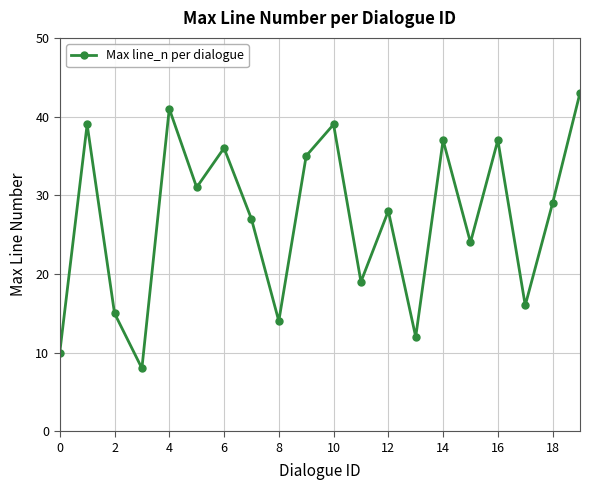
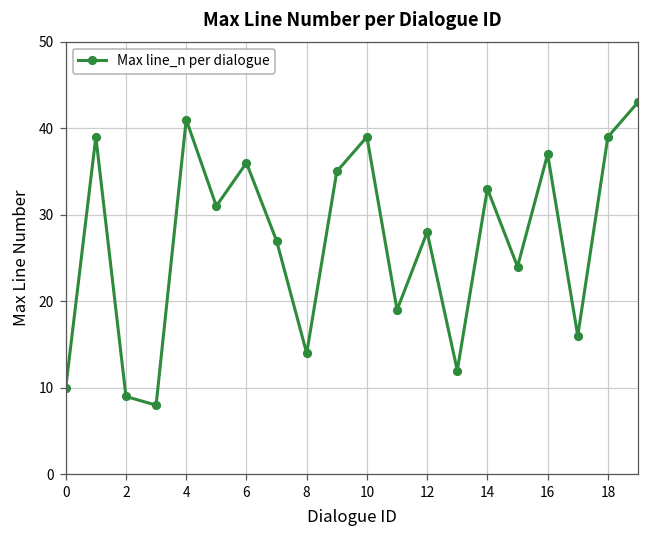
  {
    "0": 10,
-   "2": 15,
+   "2": 9,
    "4": 41,
    "6": 36,
    "8": 14,
    "10": 39,
    "12": 28,
-   "14": 37,
+   "14": 33,
    "16": 37,
-   "18": 29
+   "18": 39
  }
